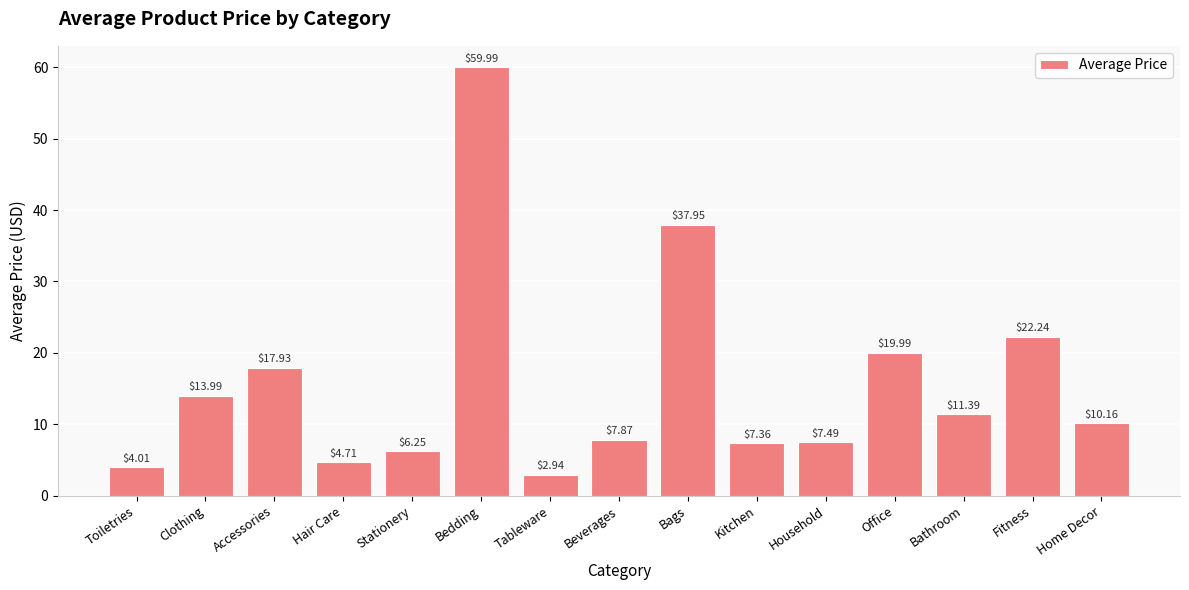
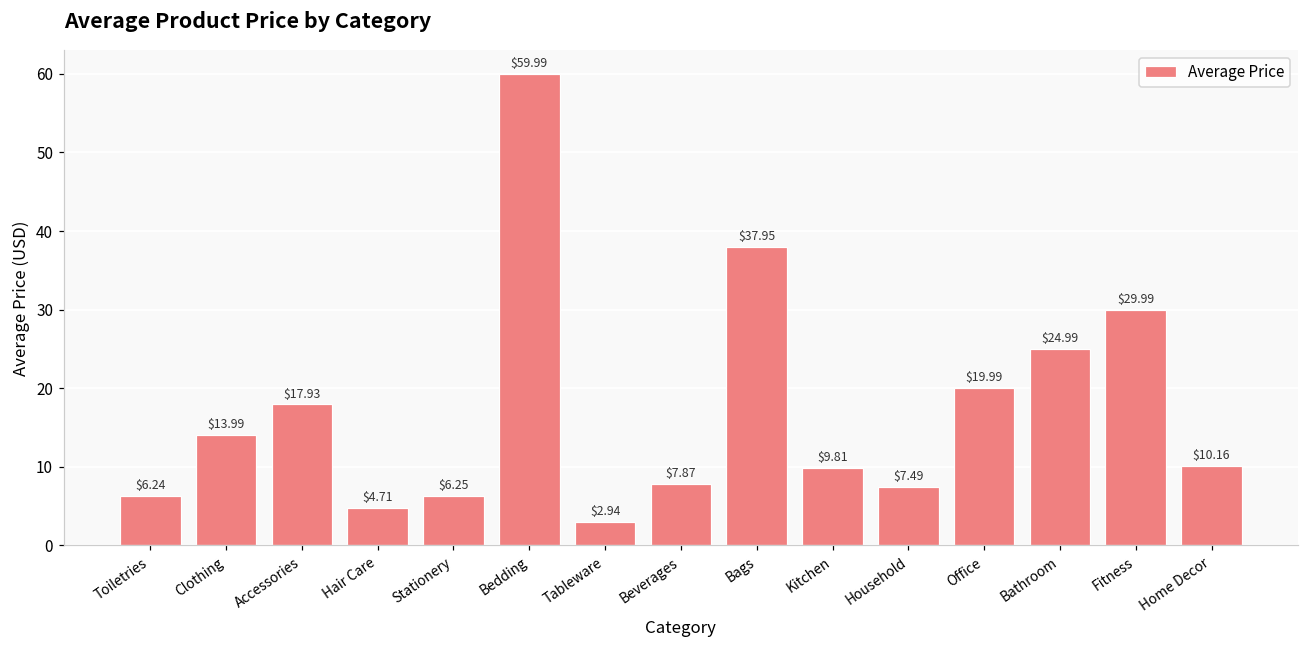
  {
-   "Toiletries": "$4.01",
+   "Toiletries": "$6.24",
    "Clothing": "$13.99",
    "Accessories": "$17.93",
    "Hair Care": "$4.71",
    "Stationery": "$6.25",
    "Bedding": "$59.99",
    "Tableware": "$2.94",
    "Beverages": "$7.87",
    "Bags": "$37.95",
-   "Kitchen": "$7.36",
+   "Kitchen": "$9.81",
    "Household": "$7.49",
    "Office": "$19.99",
-   "Bathroom": "$11.39",
-   "Fitness": "$22.24",
+   "Bathroom": "$24.99",
+   "Fitness": "$29.99",
    "Home Decor": "$10.16"
  }
